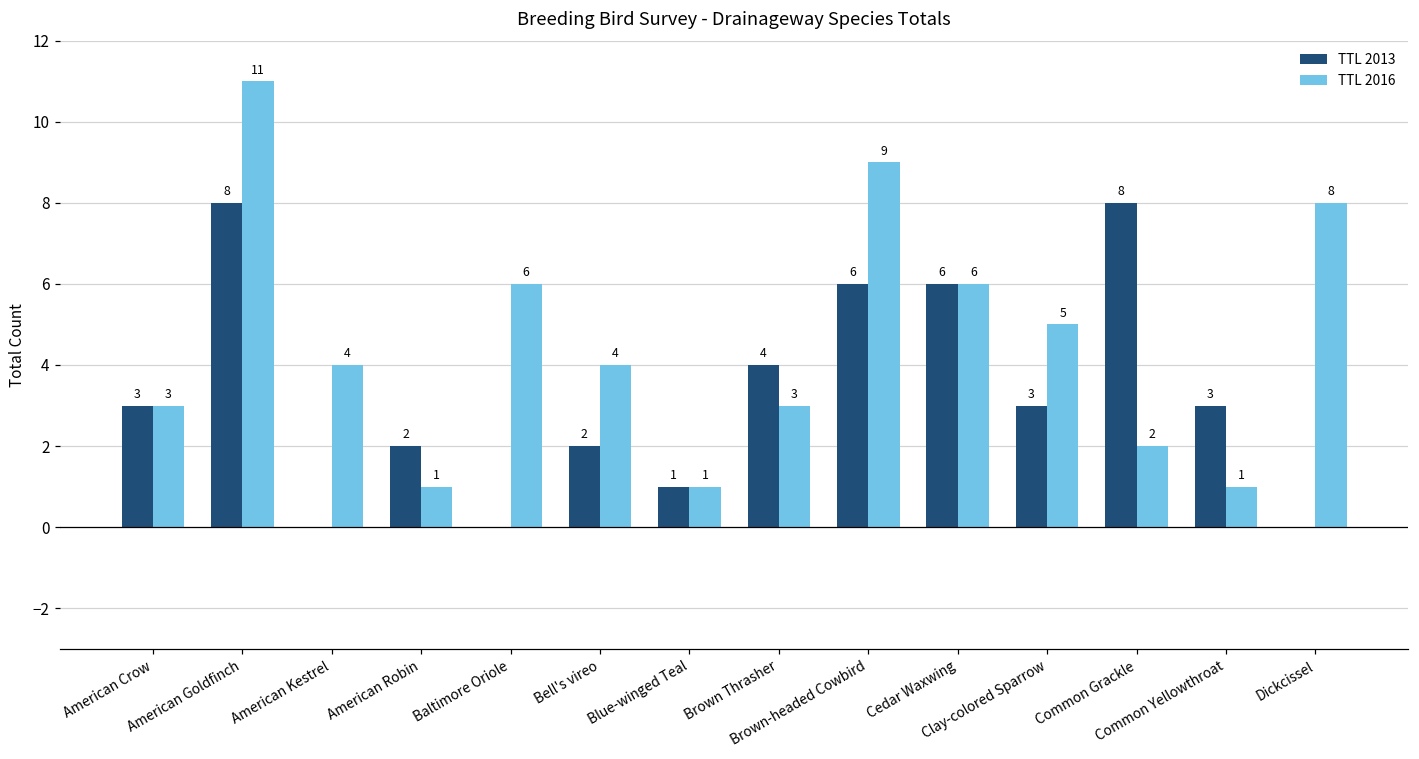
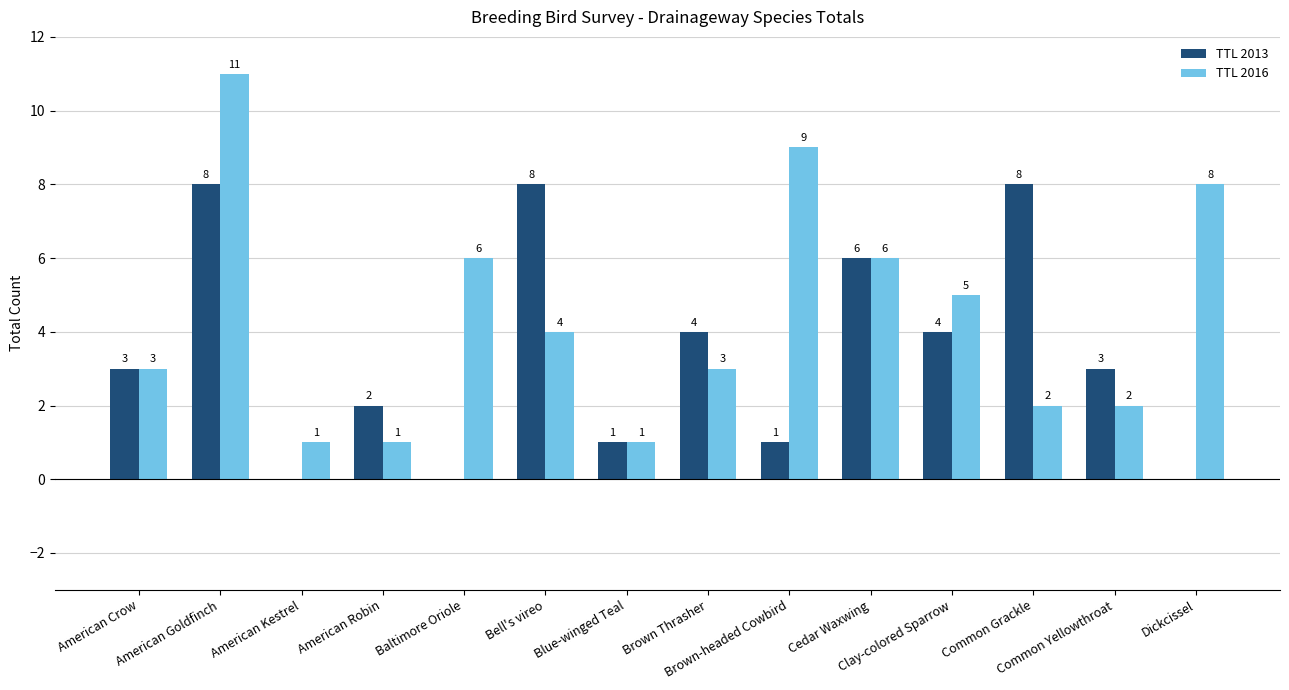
  {
    "TTL 2013": {
      "American Crow": 3,
      "American Goldfinch": 8,
      "American Robin": 2,
-     "Bell's vireo": 2,
+     "Bell's vireo": 8,
      "Blue-winged Teal": 1,
      "Brown Thrasher": 4,
-     "Brown-headed Cowbird": 6,
+     "Brown-headed Cowbird": 1,
      "Cedar Waxwing": 6,
-     "Clay-colored Sparrow": 3,
+     "Clay-colored Sparrow": 4,
      "Common Grackle": 8,
      "Common Yellowthroat": 3
    },
    "TTL 2016": {
      "American Crow": 3,
      "American Goldfinch": 11,
-     "American Kestrel": 4,
+     "American Kestrel": 1,
      "American Robin": 1,
      "Baltimore Oriole": 6,
      "Bell's vireo": 4,
      "Blue-winged Teal": 1,
      "Brown Thrasher": 3,
      "Brown-headed Cowbird": 9,
      "Cedar Waxwing": 6,
      "Clay-colored Sparrow": 5,
      "Common Grackle": 2,
-     "Common Yellowthroat": 1,
+     "Common Yellowthroat": 2,
      "Dickcissel": 8
    }
  }
